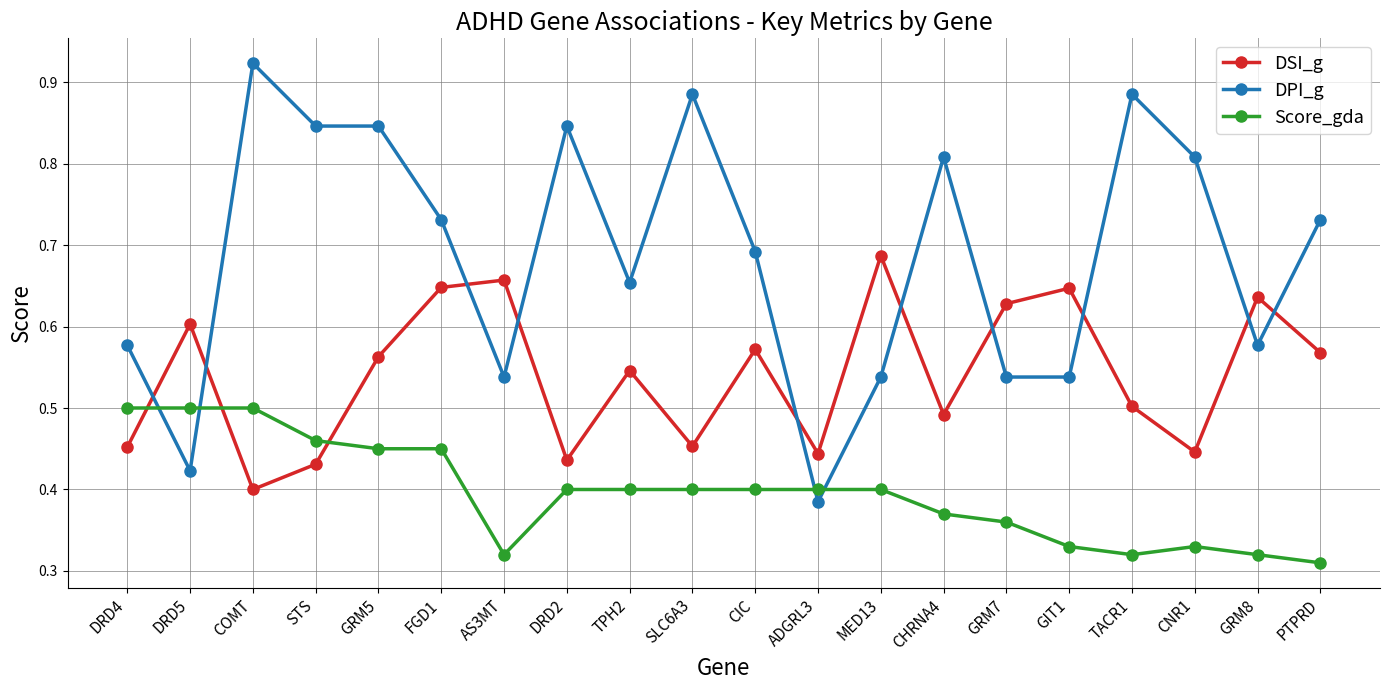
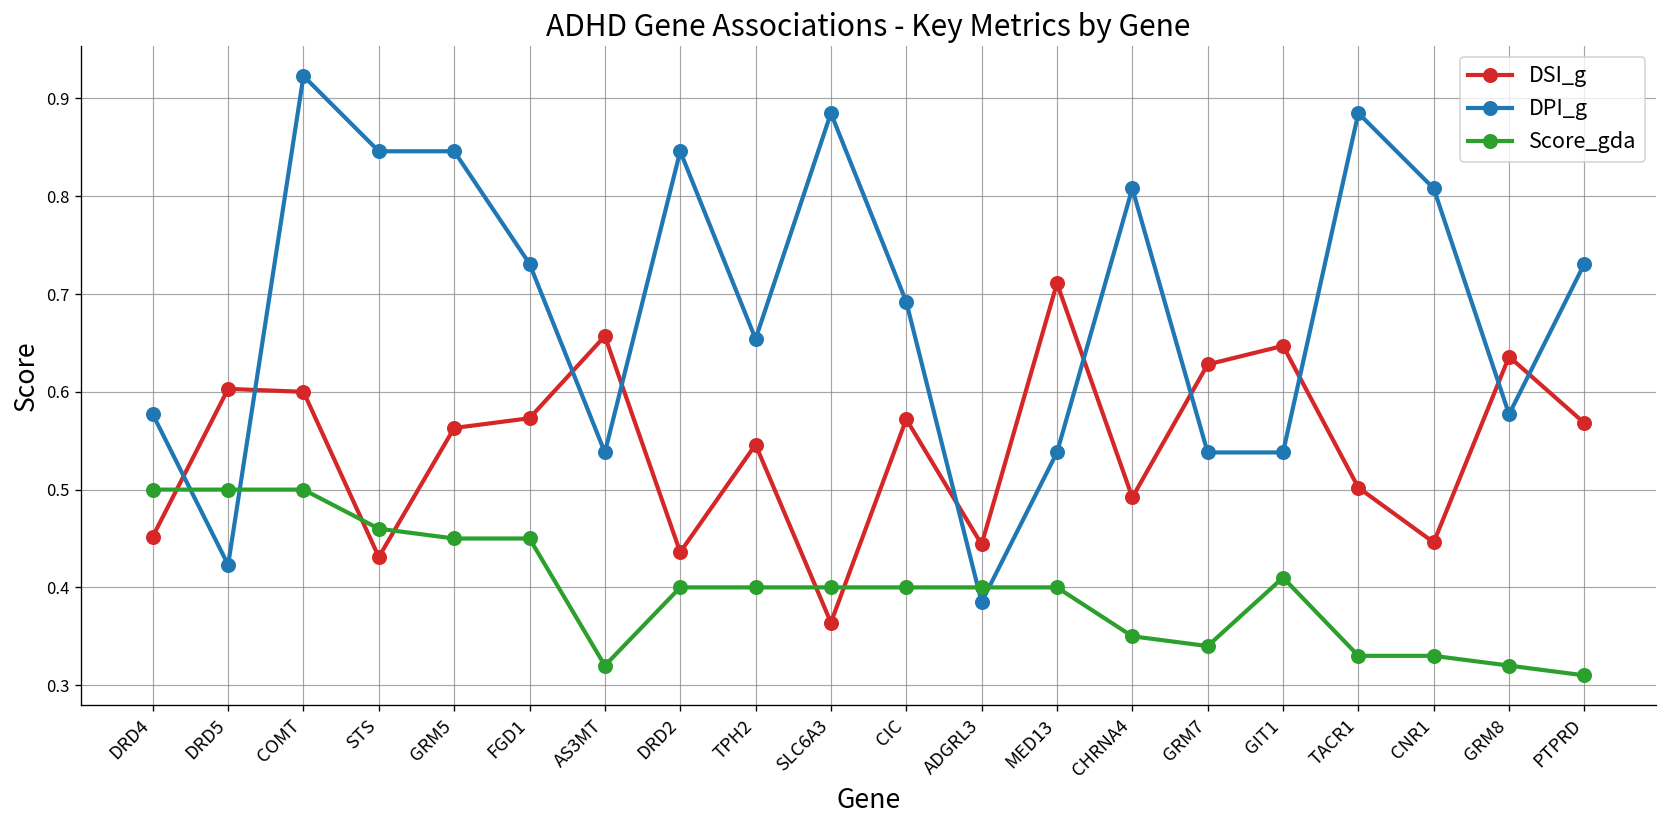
  {
    "DSI_g": {
      "DRD4": 0.45,
      "DRD5": 0.60,
-     "COMT": 0.4,
+     "COMT": 0.6,
      "STS": 0.43,
      "GRM5": 0.56,
-     "FGD1": 0.65,
+     "FGD1": 0.57,
      "AS3MT": 0.66,
      "DRD2": 0.44,
      "TPH2": 0.55,
-     "SLC6A3": 0.45,
+     "SLC6A3": 0.36,
      "CIC": 0.57,
      "ADGRL3": 0.44,
-     "MED13": 0.69,
+     "MED13": 0.71,
      "CHRNA4": 0.49,
      "GRM7": 0.63,
      "GIT1": 0.65,
      "TACR1": 0.50,
      "CNR1": 0.45,
      "GRM8": 0.64,
      "PTPRD": 0.57
    },
    "DPI_g": {
      "DRD4": 0.58,
      "DRD5": 0.42,
      "COMT": 0.92,
      "STS": 0.85,
      "GRM5": 0.85,
      "FGD1": 0.73,
      "AS3MT": 0.54,
      "DRD2": 0.85,
      "TPH2": 0.65,
      "SLC6A3": 0.89,
      "CIC": 0.69,
      "ADGRL3": 0.39,
      "MED13": 0.54,
      "CHRNA4": 0.81,
      "GRM7": 0.54,
      "GIT1": 0.54,
      "TACR1": 0.89,
      "CNR1": 0.81,
      "GRM8": 0.58,
      "PTPRD": 0.73
    },
    "Score_gda": {
      "DRD4": 0.50,
      "DRD5": 0.50,
      "COMT": 0.50,
      "STS": 0.46,
      "GRM5": 0.45,
      "FGD1": 0.45,
      "AS3MT": 0.32,
      "DRD2": 0.40,
      "TPH2": 0.40,
      "SLC6A3": 0.40,
      "CIC": 0.40,
      "ADGRL3": 0.40,
      "MED13": 0.40,
-     "CHRNA4": 0.37,
-     "GRM7": 0.36,
-     "GIT1": 0.33,
-     "TACR1": 0.32,
+     "CHRNA4": 0.35,
+     "GRM7": 0.34,
+     "GIT1": 0.41,
+     "TACR1": 0.33,
      "CNR1": 0.33,
      "GRM8": 0.32,
      "PTPRD": 0.31
    }
  }
